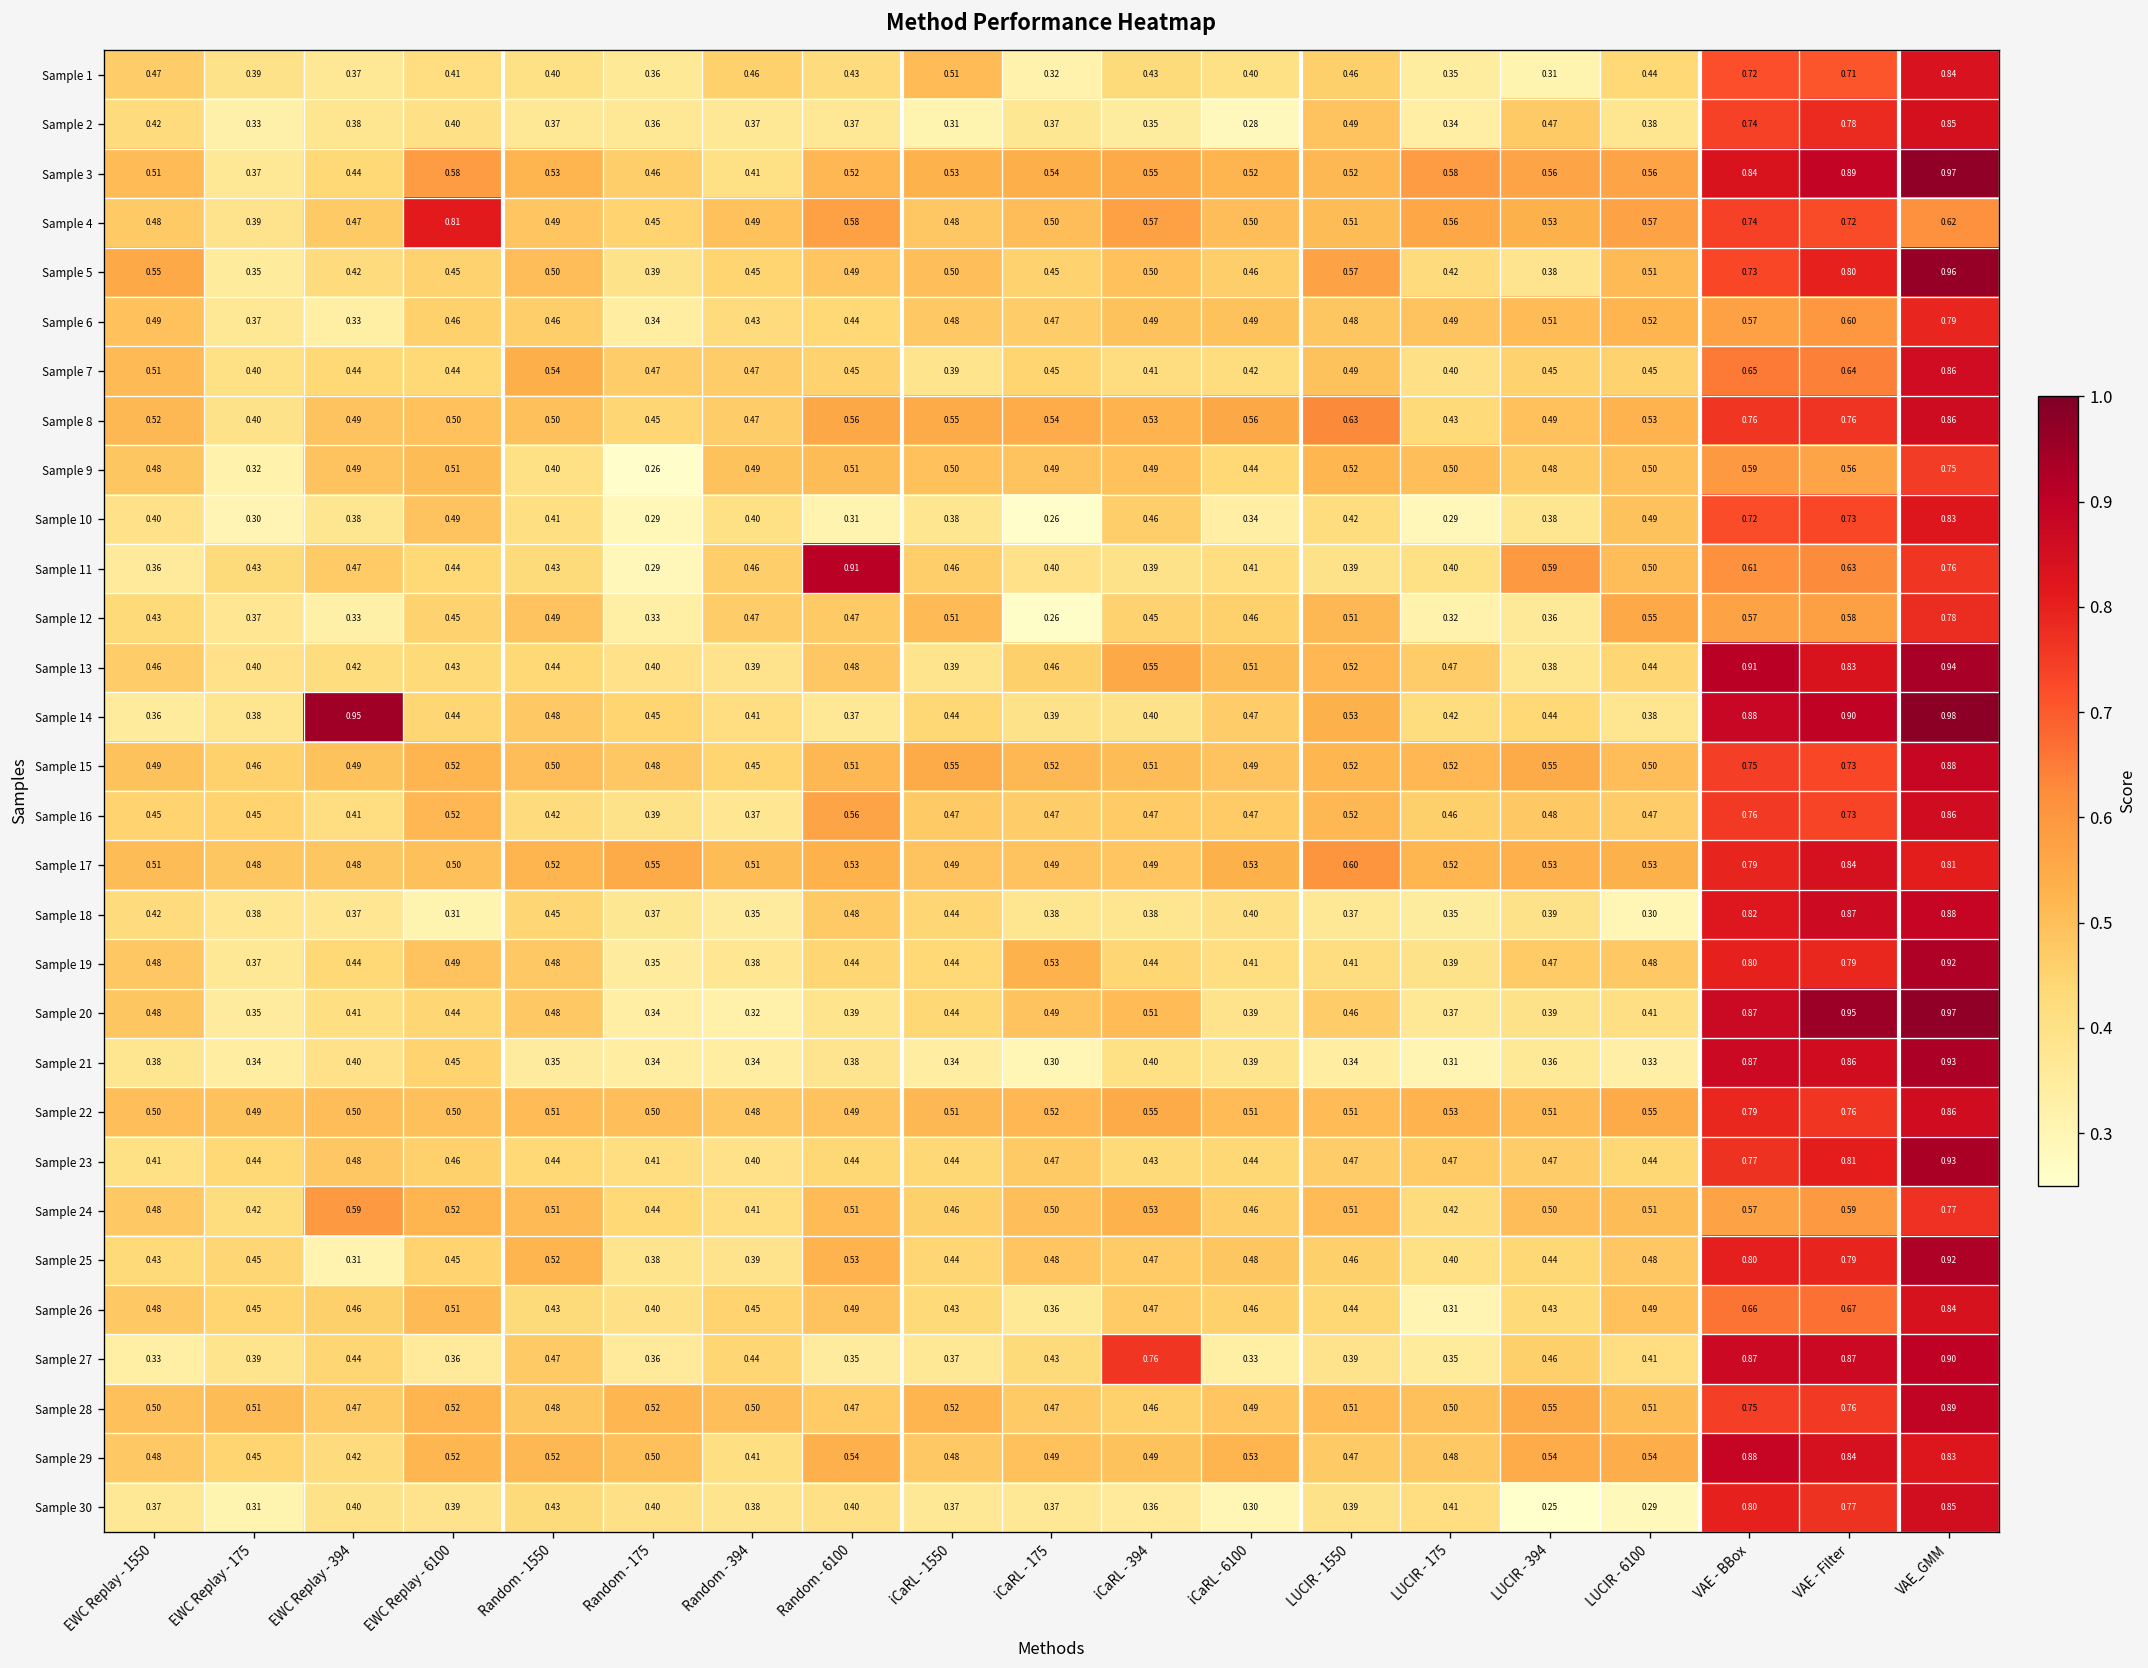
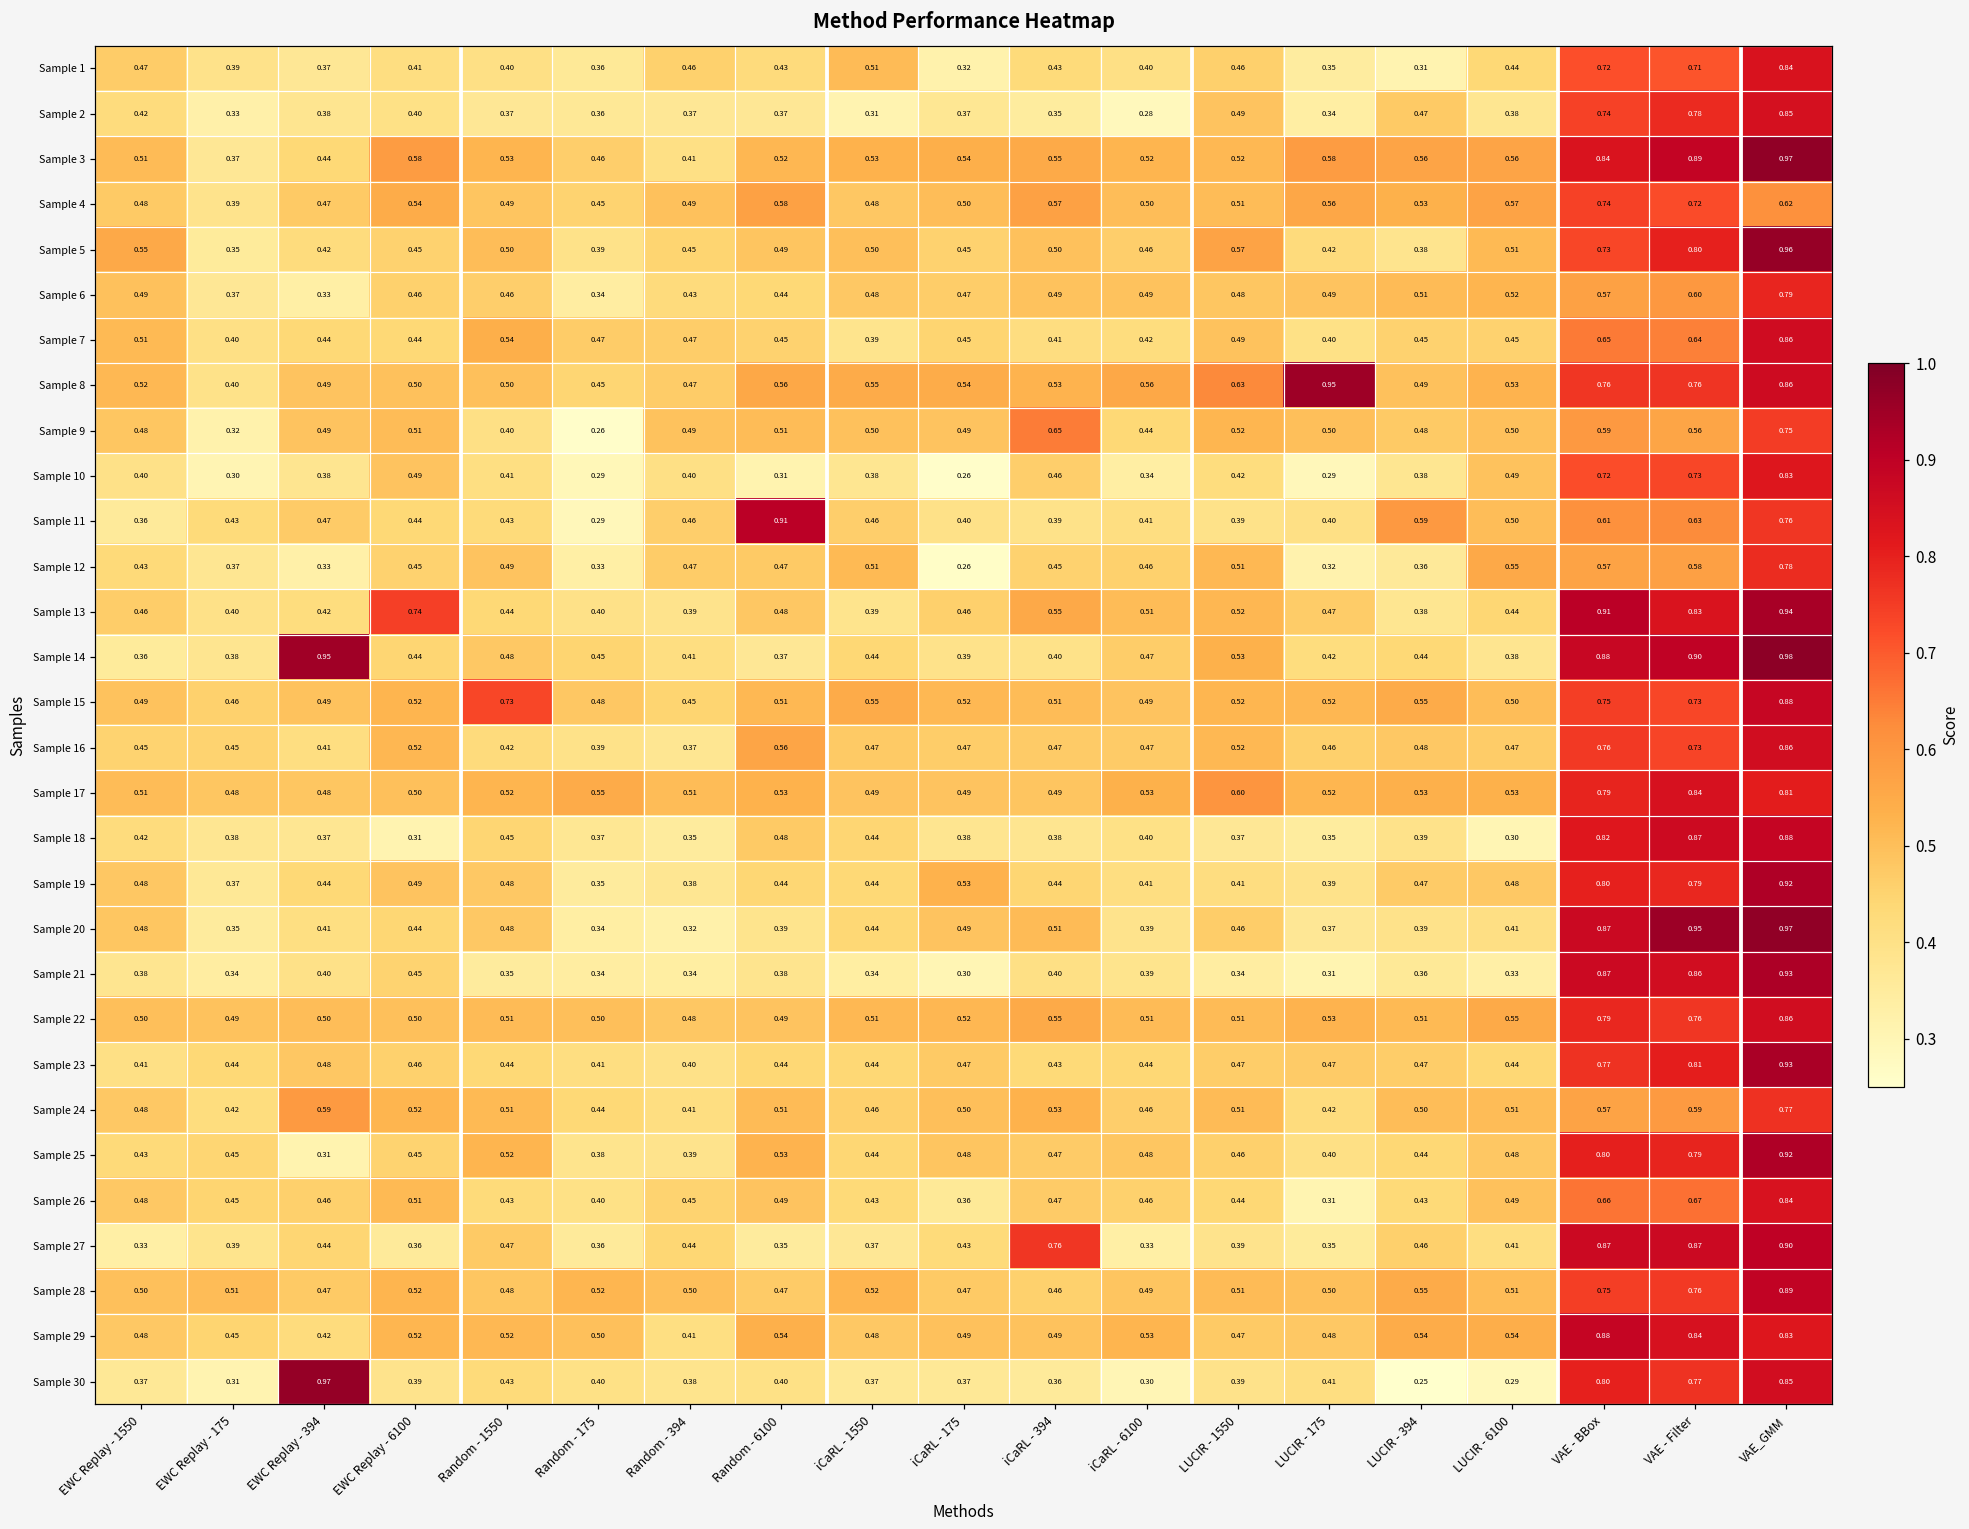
  {
    "Sample 4": {
      "EWC Replay - 1550": 0.48,
      "EWC Replay - 175": 0.39,
      "EWC Replay - 394": 0.47,
-     "EWC Replay - 6100": 0.81,
+     "EWC Replay - 6100": 0.54,
      "Random - 1550": 0.49,
      "Random - 175": 0.45,
      "Random - 394": 0.49,
      "Random - 6100": 0.58,
      "iCaRL - 1550": 0.48,
      "iCaRL - 175": 0.50,
      "iCaRL - 394": 0.57,
      "iCaRL - 6100": 0.50,
      "LUCIR - 1550": 0.51,
      "LUCIR - 175": 0.56,
      "LUCIR - 394": 0.53,
      "LUCIR - 6100": 0.57,
      "VAE - BBox": 0.74,
      "VAE - Filter": 0.72,
      "VAE_GMM": 0.62
    },
    "Sample 8": {
      "EWC Replay - 1550": 0.52,
      "EWC Replay - 175": 0.40,
      "EWC Replay - 394": 0.49,
      "EWC Replay - 6100": 0.50,
      "Random - 1550": 0.50,
      "Random - 175": 0.45,
      "Random - 394": 0.47,
      "Random - 6100": 0.56,
      "iCaRL - 1550": 0.55,
      "iCaRL - 175": 0.54,
      "iCaRL - 394": 0.53,
      "iCaRL - 6100": 0.56,
      "LUCIR - 1550": 0.63,
-     "LUCIR - 175": 0.43,
+     "LUCIR - 175": 0.95,
      "LUCIR - 394": 0.49,
      "LUCIR - 6100": 0.53,
      "VAE - BBox": 0.76,
      "VAE - Filter": 0.76,
      "VAE_GMM": 0.86
    },
    "Sample 9": {
      "EWC Replay - 1550": 0.48,
      "EWC Replay - 175": 0.32,
      "EWC Replay - 394": 0.49,
      "EWC Replay - 6100": 0.51,
      "Random - 1550": 0.40,
      "Random - 175": 0.26,
      "Random - 394": 0.49,
      "Random - 6100": 0.51,
      "iCaRL - 1550": 0.50,
      "iCaRL - 175": 0.49,
-     "iCaRL - 394": 0.49,
+     "iCaRL - 394": 0.65,
      "iCaRL - 6100": 0.44,
      "LUCIR - 1550": 0.52,
      "LUCIR - 175": 0.50,
      "LUCIR - 394": 0.48,
      "LUCIR - 6100": 0.50,
      "VAE - BBox": 0.59,
      "VAE - Filter": 0.56,
      "VAE_GMM": 0.75
    },
    "Sample 13": {
      "EWC Replay - 1550": 0.46,
      "EWC Replay - 175": 0.40,
      "EWC Replay - 394": 0.42,
-     "EWC Replay - 6100": 0.43,
+     "EWC Replay - 6100": 0.74,
      "Random - 1550": 0.44,
      "Random - 175": 0.40,
      "Random - 394": 0.39,
      "Random - 6100": 0.48,
      "iCaRL - 1550": 0.39,
      "iCaRL - 175": 0.46,
      "iCaRL - 394": 0.55,
      "iCaRL - 6100": 0.51,
      "LUCIR - 1550": 0.52,
      "LUCIR - 175": 0.47,
      "LUCIR - 394": 0.38,
      "LUCIR - 6100": 0.44,
      "VAE - BBox": 0.91,
      "VAE - Filter": 0.83,
      "VAE_GMM": 0.94
    },
    "Sample 15": {
      "EWC Replay - 1550": 0.49,
      "EWC Replay - 175": 0.46,
      "EWC Replay - 394": 0.49,
      "EWC Replay - 6100": 0.52,
-     "Random - 1550": 0.50,
+     "Random - 1550": 0.73,
      "Random - 175": 0.48,
      "Random - 394": 0.45,
      "Random - 6100": 0.51,
      "iCaRL - 1550": 0.55,
      "iCaRL - 175": 0.52,
      "iCaRL - 394": 0.51,
      "iCaRL - 6100": 0.49,
      "LUCIR - 1550": 0.52,
      "LUCIR - 175": 0.52,
      "LUCIR - 394": 0.55,
      "LUCIR - 6100": 0.50,
      "VAE - BBox": 0.75,
      "VAE - Filter": 0.73,
      "VAE_GMM": 0.88
    },
    "Sample 30": {
      "EWC Replay - 1550": 0.37,
      "EWC Replay - 175": 0.31,
-     "EWC Replay - 394": 0.40,
+     "EWC Replay - 394": 0.97,
      "EWC Replay - 6100": 0.39,
      "Random - 1550": 0.43,
      "Random - 175": 0.40,
      "Random - 394": 0.38,
      "Random - 6100": 0.40,
      "iCaRL - 1550": 0.37,
      "iCaRL - 175": 0.37,
      "iCaRL - 394": 0.36,
      "iCaRL - 6100": 0.30,
      "LUCIR - 1550": 0.39,
      "LUCIR - 175": 0.41,
      "LUCIR - 394": 0.25,
      "LUCIR - 6100": 0.29,
      "VAE - BBox": 0.80,
      "VAE - Filter": 0.77,
      "VAE_GMM": 0.85
    }
  }
